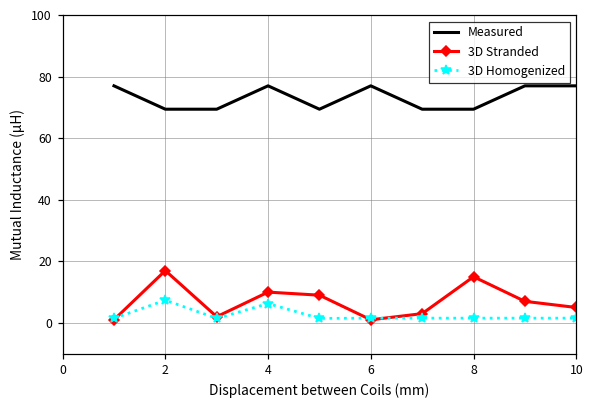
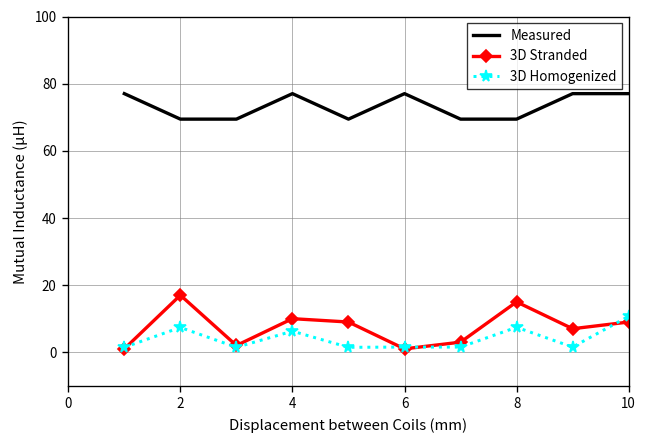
  {
    "Measured": {
      "2": 69,
      "4": 77,
      "6": 77,
      "8": 69,
      "10": 77
    },
    "3D Stranded": {
      "2": 17,
      "4": 10,
      "8": 15,
-     "10": 5
+     "10": 9
    },
    "3D Homogenized": {
      "2": 7,
      "4": 6,
-     "8": 2,
-     "10": 2
+     "8": 7,
+     "10": 11
    }
  }
